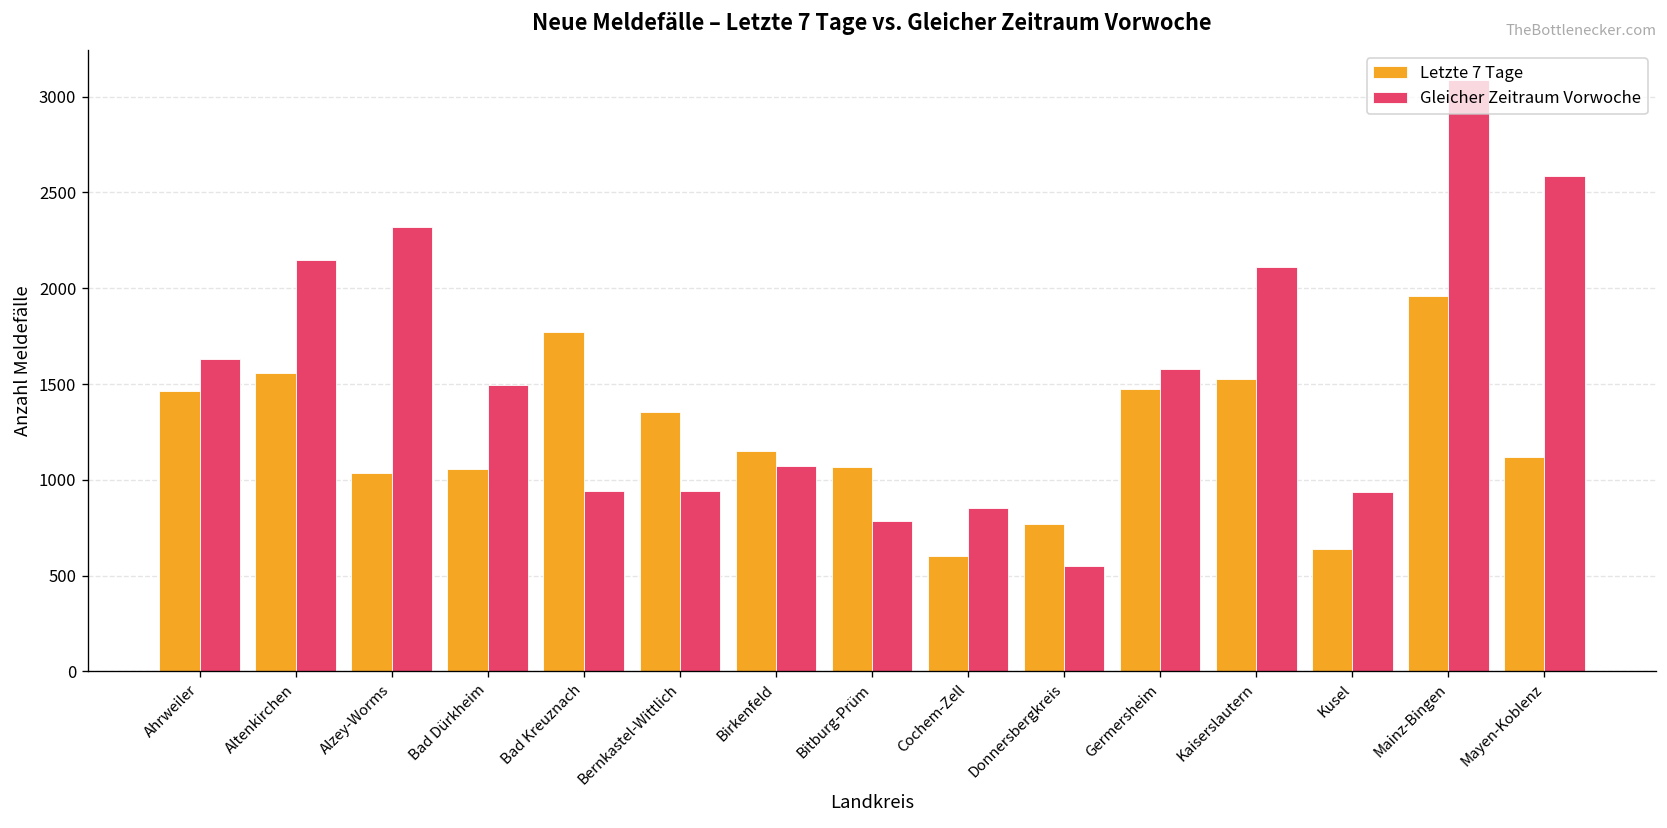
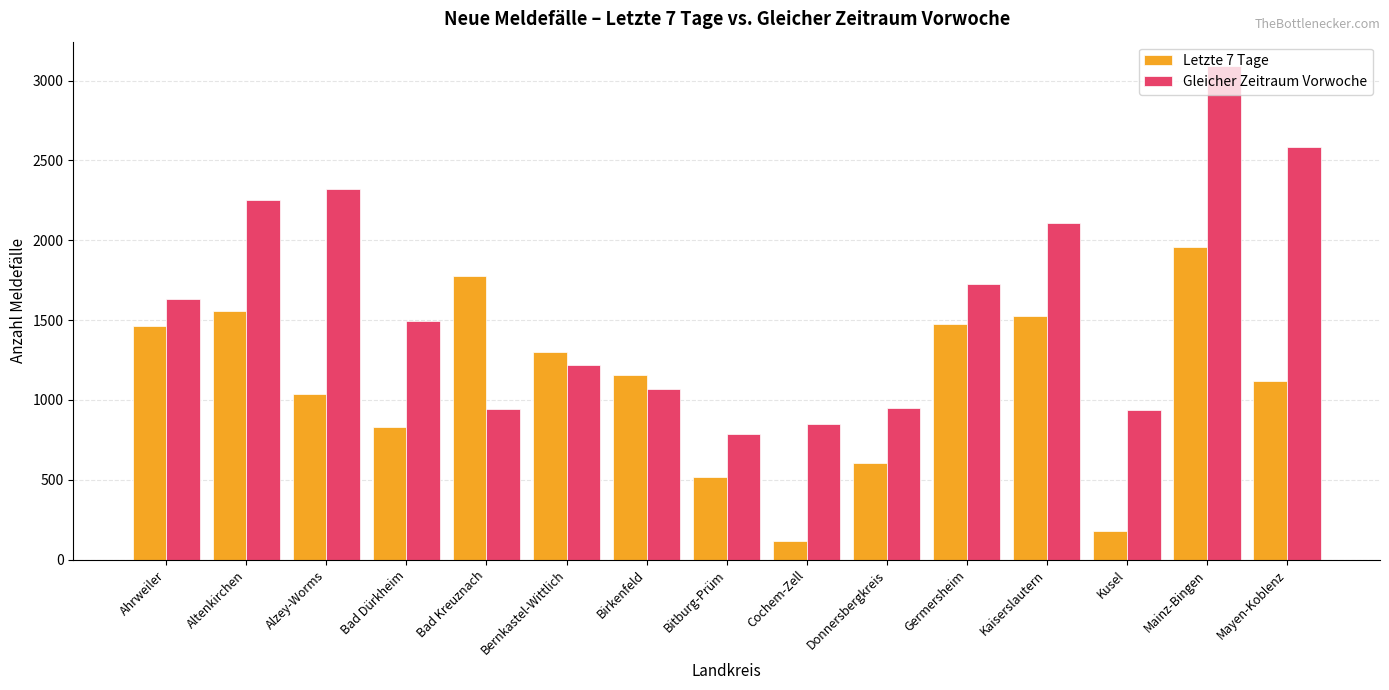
  {
    "Letzte 7 Tage": {
      "Ahrweiler": 1460,
      "Altenkirchen": 1560,
      "Alzey-Worms": 1040,
-     "Bad Dürkheim": 1050,
+     "Bad Dürkheim": 830,
      "Bad Kreuznach": 1770,
-     "Bernkastel-Wittlich": 1360,
+     "Bernkastel-Wittlich": 1300,
      "Birkenfeld": 1150,
-     "Bitburg-Prüm": 1070,
-     "Cochem-Zell": 600,
-     "Donnersbergkreis": 770,
+     "Bitburg-Prüm": 510,
+     "Cochem-Zell": 120,
+     "Donnersbergkreis": 600,
      "Germersheim": 1470,
      "Kaiserslautern": 1530,
-     "Kusel": 640,
+     "Kusel": 180,
      "Mainz-Bingen": 1960,
      "Mayen-Koblenz": 1120
    },
    "Gleicher Zeitraum Vorwoche": {
      "Ahrweiler": 1630,
-     "Altenkirchen": 2150,
+     "Altenkirchen": 2250,
      "Alzey-Worms": 2320,
      "Bad Dürkheim": 1490,
      "Bad Kreuznach": 940,
-     "Bernkastel-Wittlich": 940,
+     "Bernkastel-Wittlich": 1220,
      "Birkenfeld": 1070,
      "Bitburg-Prüm": 790,
      "Cochem-Zell": 850,
-     "Donnersbergkreis": 550,
-     "Germersheim": 1580,
+     "Donnersbergkreis": 950,
+     "Germersheim": 1730,
      "Kaiserslautern": 2110,
      "Kusel": 940,
      "Mayen-Koblenz": 2590
    }
  }
